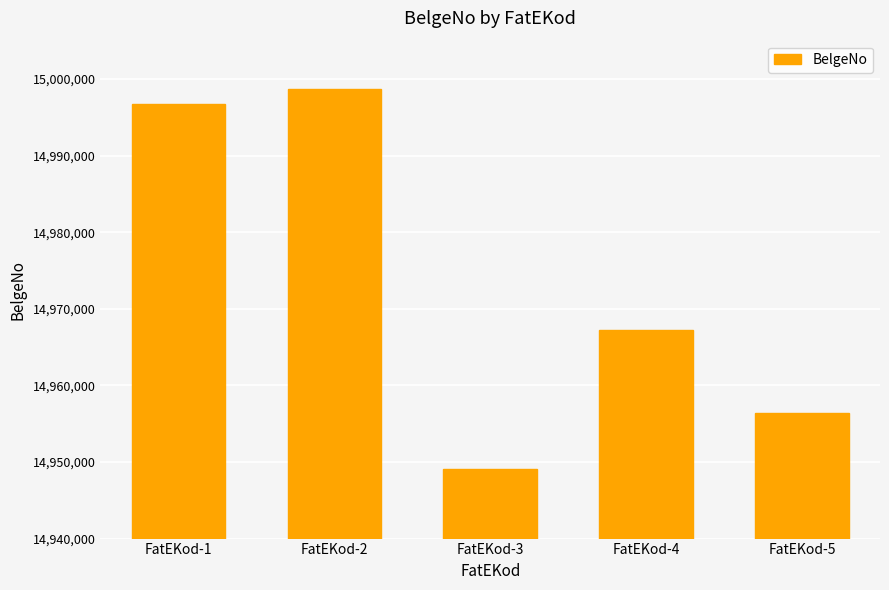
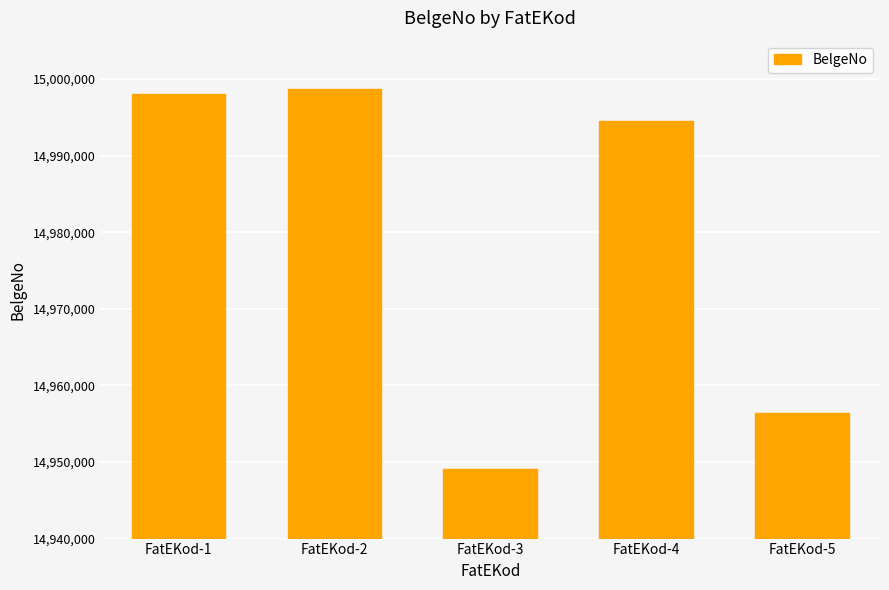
  {
-   "FatEKod-1": "14,997,000",
+   "FatEKod-1": "14,998,000",
    "FatEKod-2": "14,999,000",
    "FatEKod-3": "14,949,000",
-   "FatEKod-4": "14,967,000",
+   "FatEKod-4": "14,994,000",
    "FatEKod-5": "14,956,000"
  }
